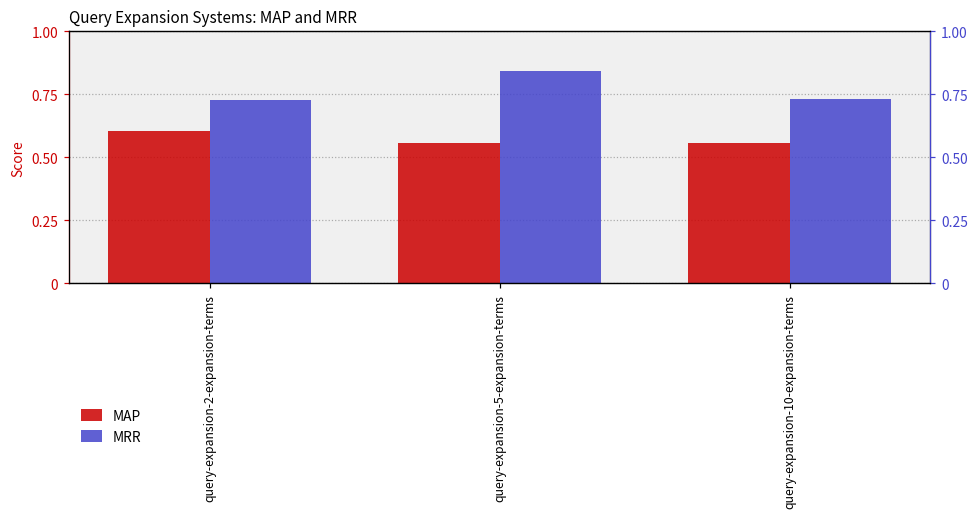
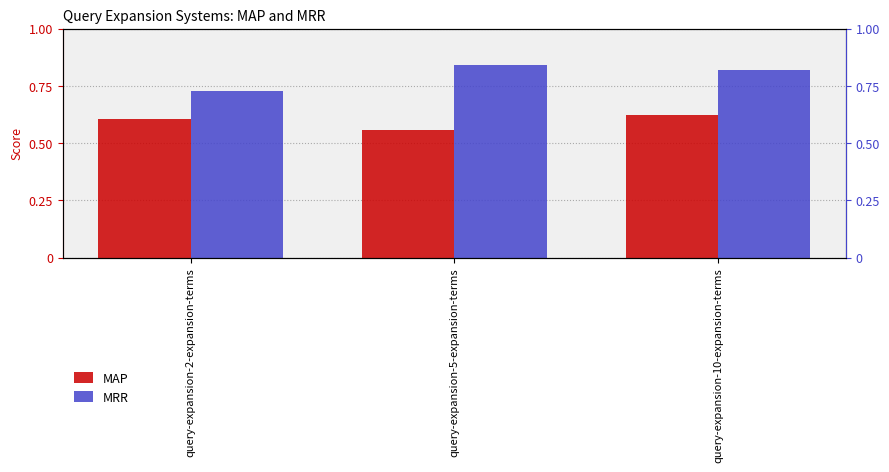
  {
    "MAP": {
      "query-expansion-2-expansion-terms": 0.60,
      "query-expansion-5-expansion-terms": 0.56,
-     "query-expansion-10-expansion-terms": 0.56
+     "query-expansion-10-expansion-terms": 0.62
    },
    "MRR": {
      "query-expansion-2-expansion-terms": 0.73,
      "query-expansion-5-expansion-terms": 0.84,
-     "query-expansion-10-expansion-terms": 0.73
+     "query-expansion-10-expansion-terms": 0.82
    }
  }
